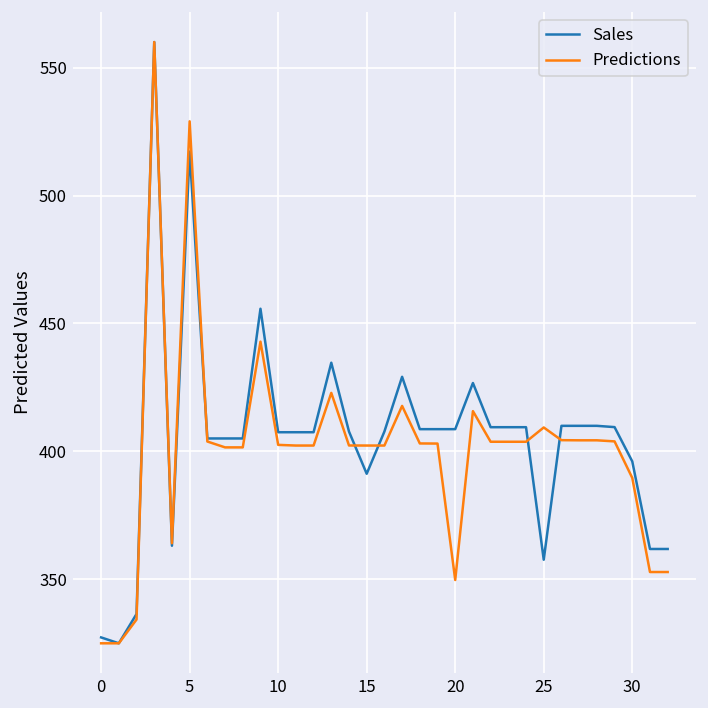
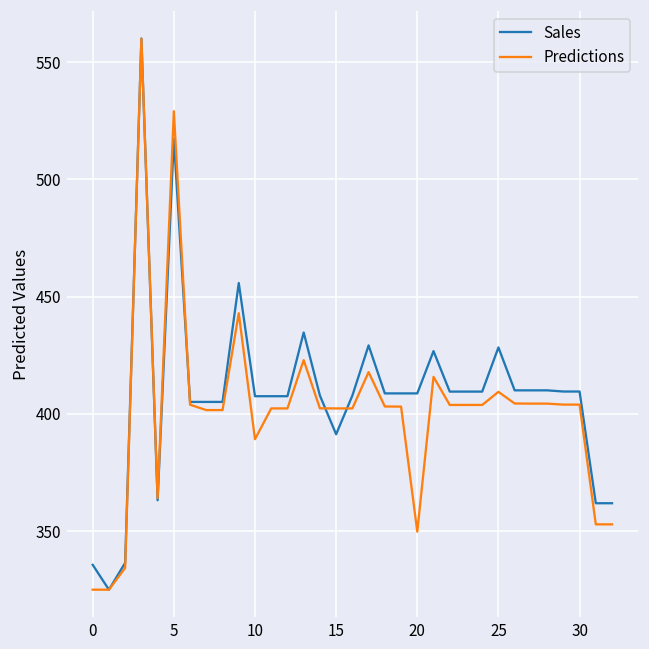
  {
    "Sales": {
-     "0": 327,
+     "0": 336,
      "5": 517,
      "10": 408,
      "15": 391,
      "20": 409,
-     "25": 358,
-     "30": 396
+     "25": 428,
+     "30": 410
    },
    "Predictions": {
      "0": 325,
      "5": 529,
-     "10": 403,
+     "10": 389,
      "15": 402,
      "20": 350,
      "25": 409,
-     "30": 390
+     "30": 404
    }
  }
